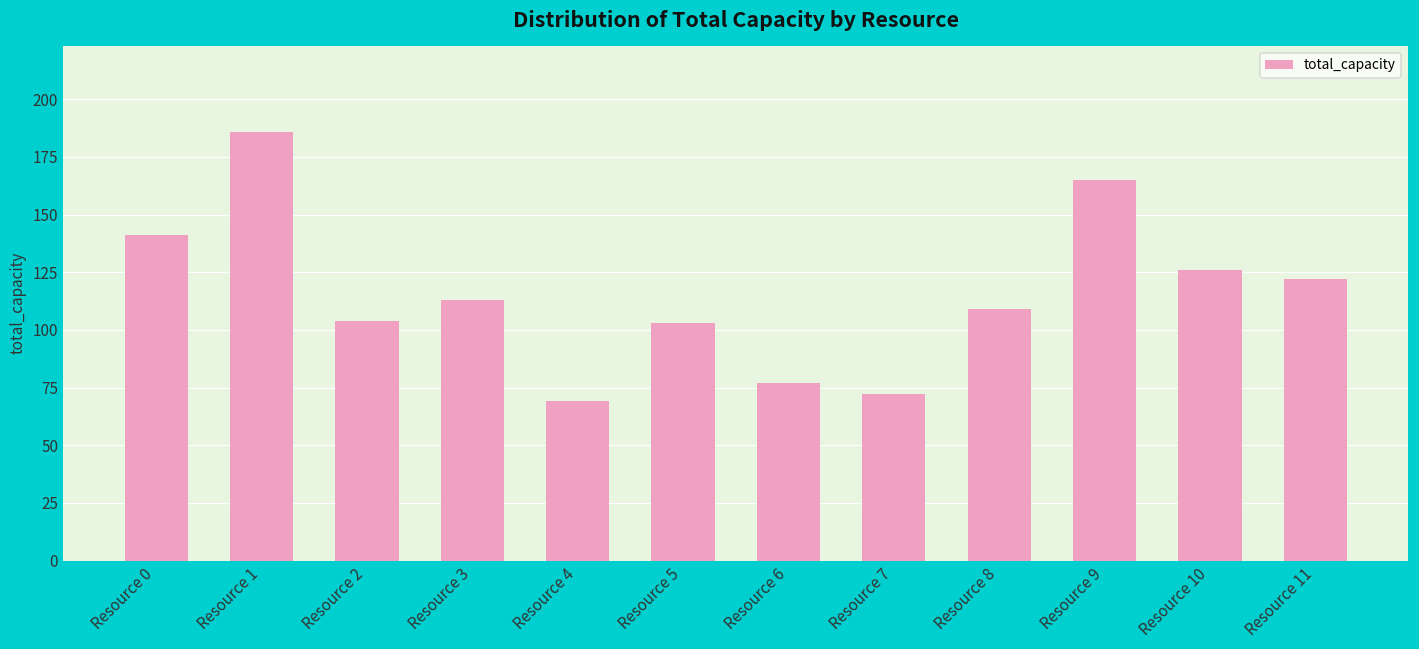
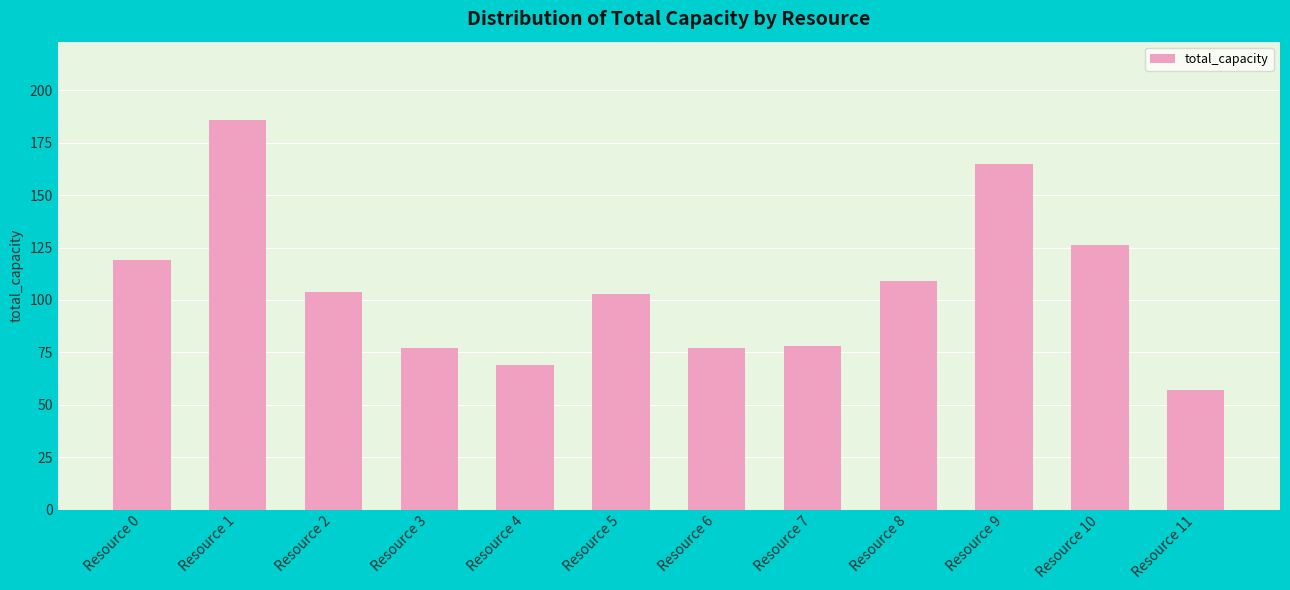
  {
-   "Resource 0": 141,
+   "Resource 0": 119,
    "Resource 1": 186,
    "Resource 2": 104,
-   "Resource 3": 113,
+   "Resource 3": 77,
    "Resource 4": 69,
    "Resource 5": 103,
    "Resource 6": 77,
-   "Resource 7": 72,
+   "Resource 7": 78,
    "Resource 8": 109,
    "Resource 9": 165,
    "Resource 10": 126,
-   "Resource 11": 122
+   "Resource 11": 57
  }
